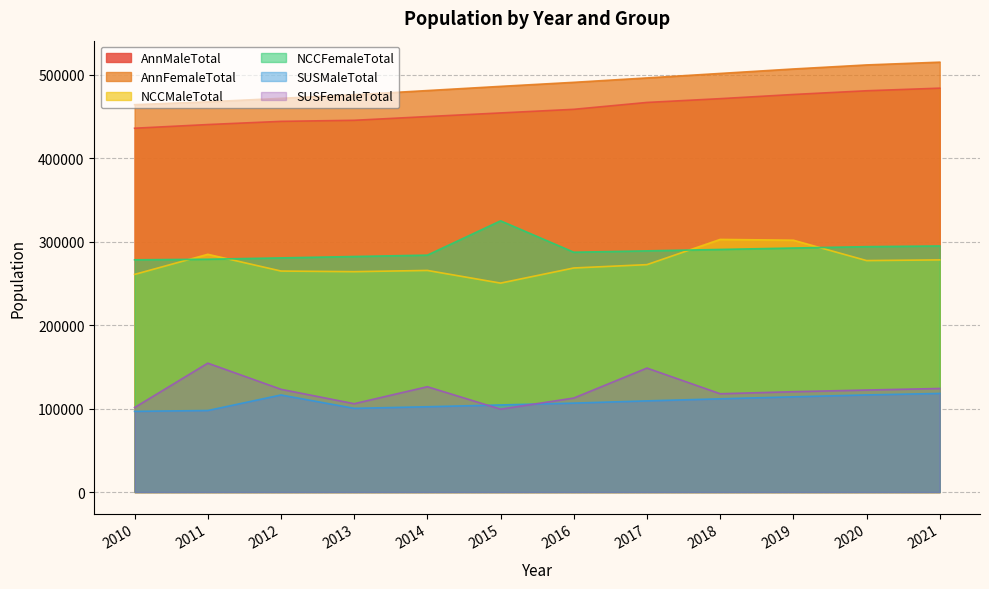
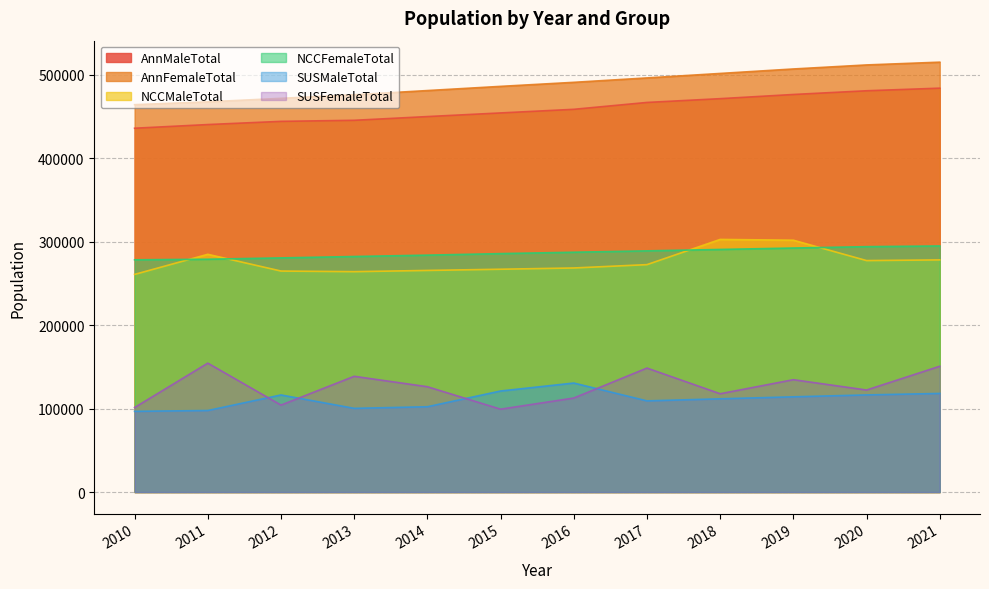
  {
    "NCCMaleTotal": {
      "2010": 260000,
      "2011": 280000,
      "2012": 260000,
      "2013": 260000,
      "2014": 270000,
-     "2015": 250000,
+     "2015": 270000,
      "2016": 270000,
      "2017": 270000,
      "2018": 300000,
      "2019": 300000,
      "2020": 280000,
      "2021": 280000
    },
    "NCCFemaleTotal": {
      "2010": 280000,
      "2011": 280000,
      "2012": 280000,
      "2013": 280000,
      "2014": 280000,
-     "2015": 320000,
+     "2015": 290000,
      "2016": 290000,
      "2017": 290000,
      "2018": 290000,
      "2019": 290000,
      "2020": 290000,
      "2021": 290000
    },
    "SUSMaleTotal": {
      "2010": 100000,
      "2011": 100000,
      "2012": 120000,
      "2013": 100000,
      "2014": 100000,
-     "2015": 100000,
-     "2016": 110000,
+     "2015": 120000,
+     "2016": 130000,
      "2017": 110000,
      "2018": 110000,
      "2019": 110000,
      "2020": 120000,
      "2021": 120000
    },
    "SUSFemaleTotal": {
      "2010": 100000,
      "2011": 150000,
-     "2012": 120000,
-     "2013": 110000,
+     "2012": 100000,
+     "2013": 140000,
      "2014": 130000,
      "2015": 100000,
      "2016": 110000,
      "2017": 150000,
      "2018": 120000,
-     "2019": 120000,
+     "2019": 130000,
      "2020": 120000,
-     "2021": 120000
+     "2021": 150000
    }
  }
